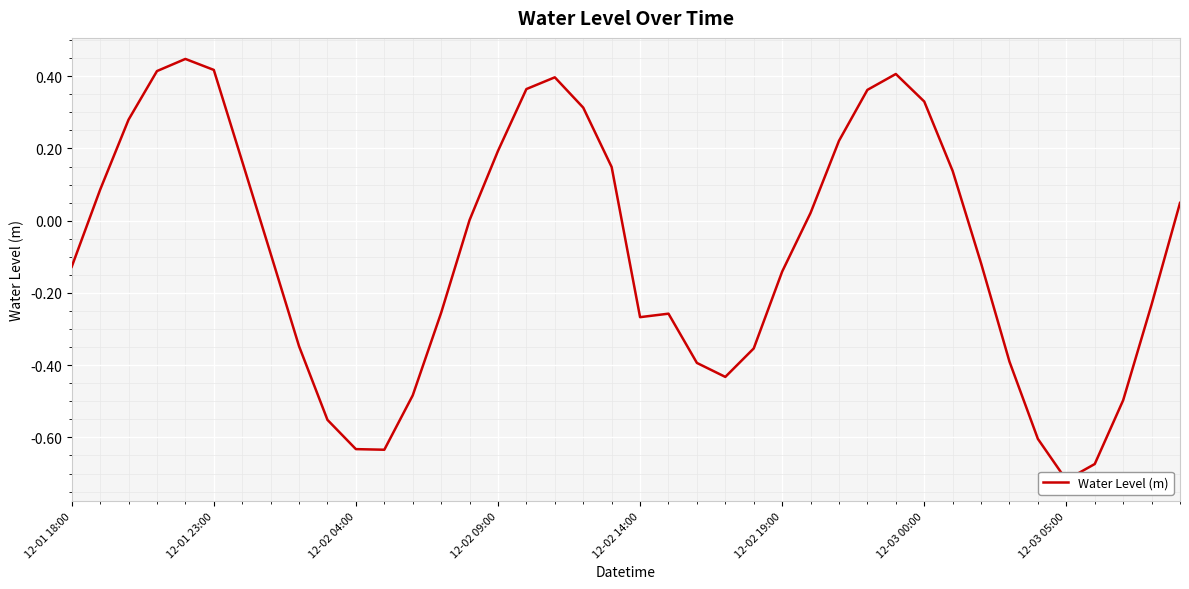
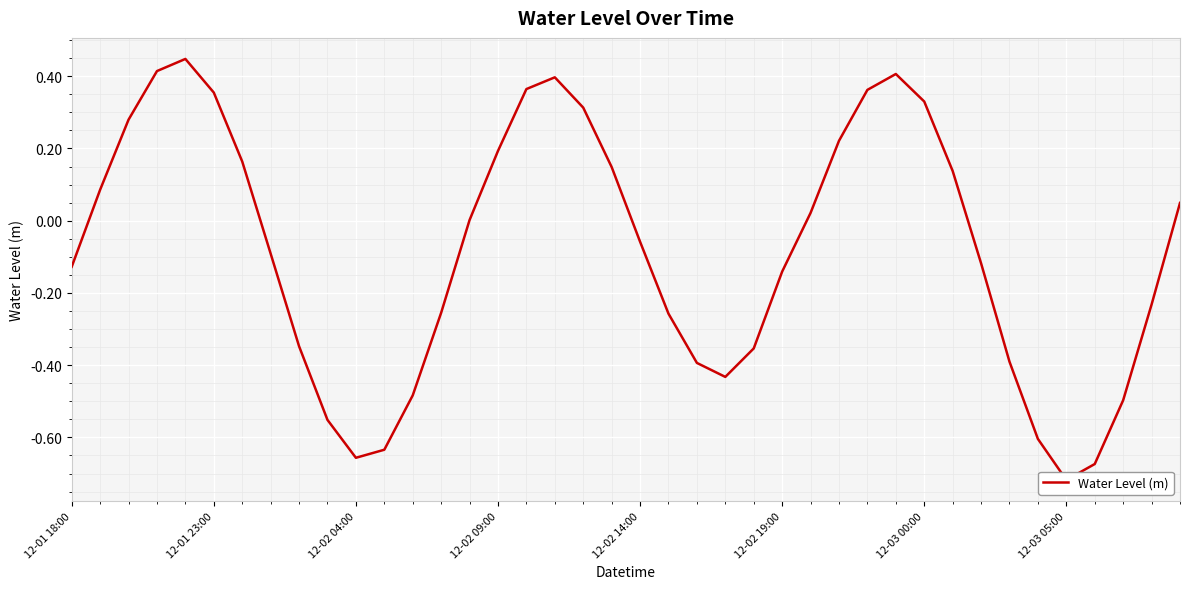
  {
    "12-01 18:00": -0.13,
-   "12-01 23:00": 0.42,
-   "12-02 04:00": -0.63,
+   "12-01 23:00": 0.35,
+   "12-02 04:00": -0.66,
    "12-02 09:00": 0.19,
-   "12-02 14:00": -0.27,
+   "12-02 14:00": -0.06,
    "12-02 19:00": -0.14,
    "12-03 00:00": 0.33
  }
